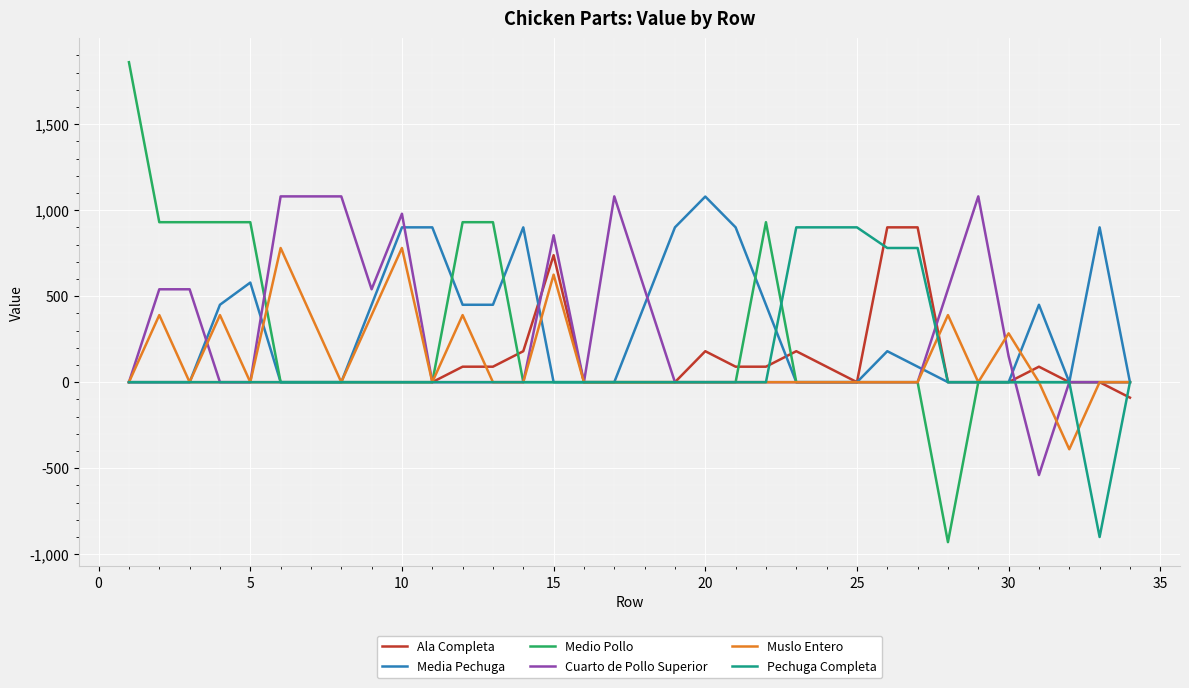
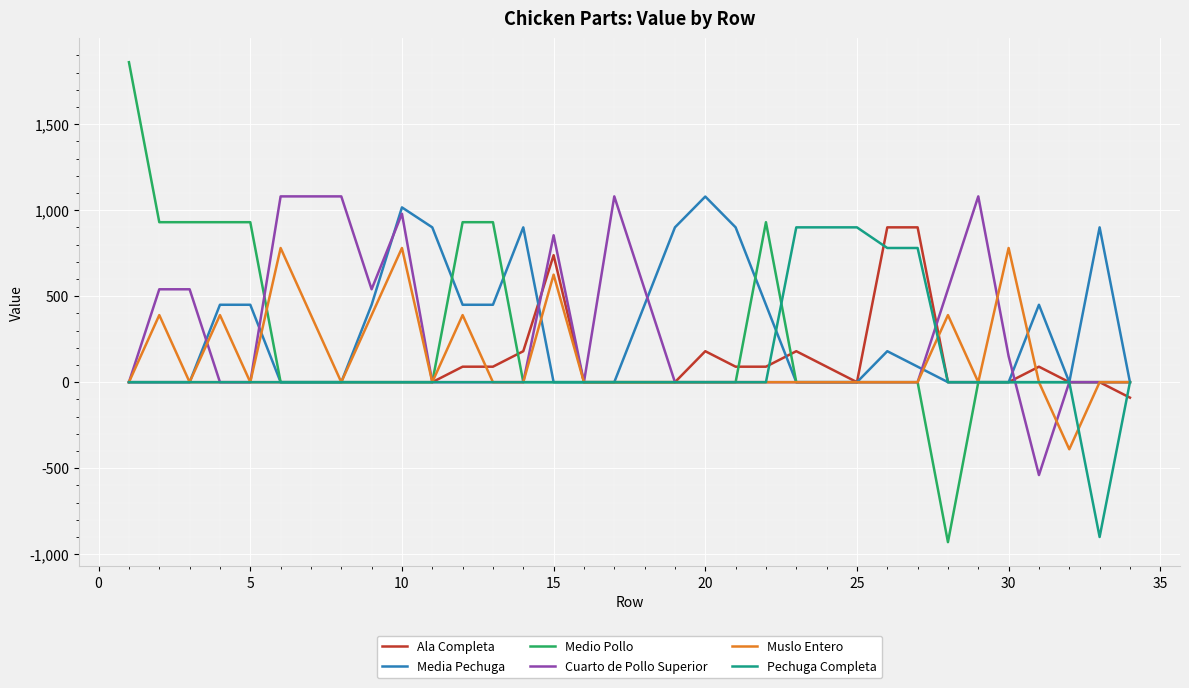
  {
    "Ala Completa": {
      "15": "740",
      "20": "180"
    },
    "Media Pechuga": {
-     "5": "580",
-     "10": "900",
+     "5": "450",
+     "10": "1,020",
      "20": "1,080"
    },
    "Cuarto de Pollo Superior": {
      "10": "980",
      "15": "850",
      "30": "150"
    },
    "Muslo Entero": {
      "10": "780",
      "15": "630",
-     "30": "280"
+     "30": "780"
    }
  }
